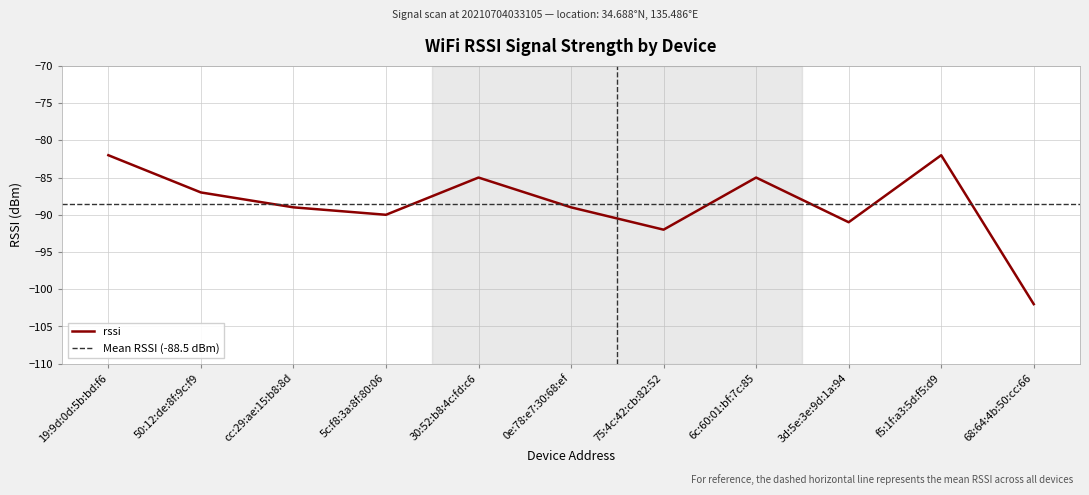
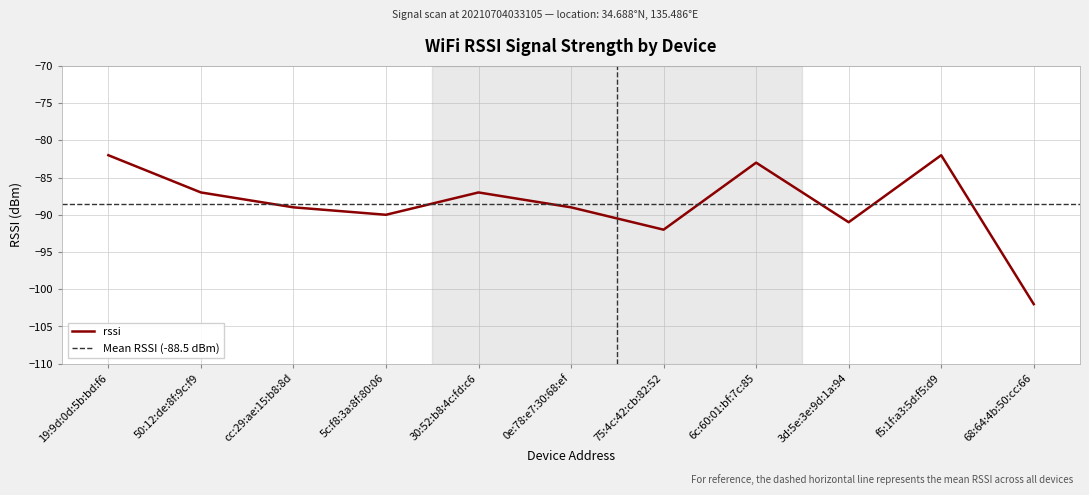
  {
    "19:9d:0d:5b:bd:f6": -82,
    "50:12:de:8f:9c:f9": -87,
    "cc:29:ae:15:b8:8d": -89,
    "5c:f8:3a:8f:80:06": -90,
-   "30:52:b8:4c:fd:c6": -85,
+   "30:52:b8:4c:fd:c6": -87,
    "0e:78:e7:30:68:ef": -89,
    "75:4c:42:cb:82:52": -92,
-   "6c:60:01:bf:7c:85": -85,
+   "6c:60:01:bf:7c:85": -83,
    "3d:5e:3e:9d:1a:94": -91,
    "f5:1f:a3:5d:f5:d9": -82,
    "68:64:4b:50:cc:66": -102
  }
